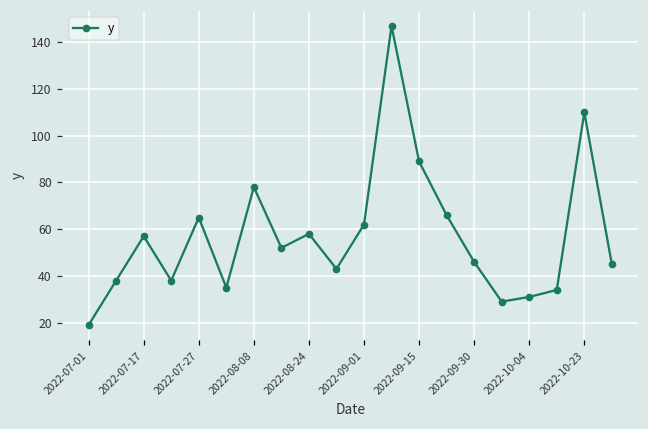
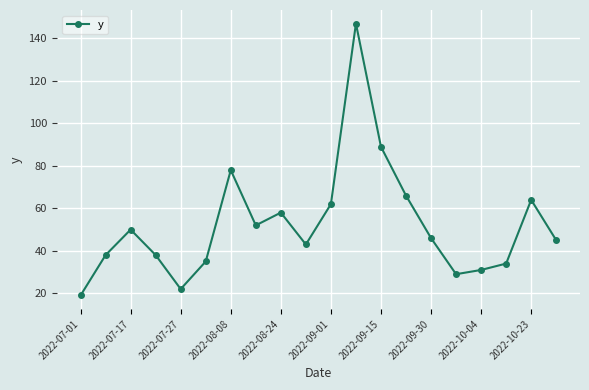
  {
    "2022-07-01": 19,
-   "2022-07-17": 57,
-   "2022-07-27": 65,
+   "2022-07-17": 50,
+   "2022-07-27": 22,
    "2022-08-08": 78,
    "2022-08-24": 58,
    "2022-09-01": 62,
    "2022-09-15": 89,
    "2022-09-30": 46,
    "2022-10-04": 31,
-   "2022-10-23": 110
+   "2022-10-23": 64
  }
